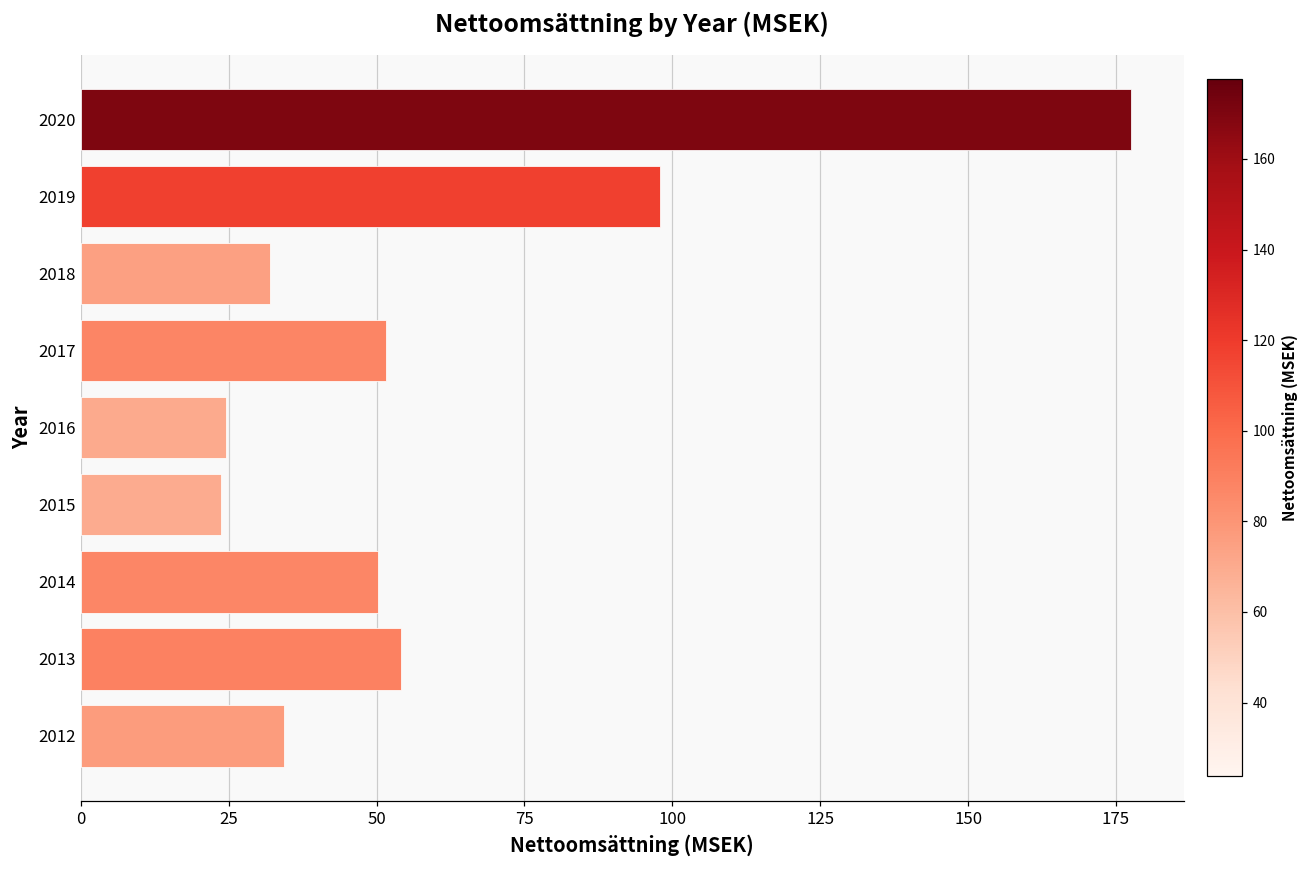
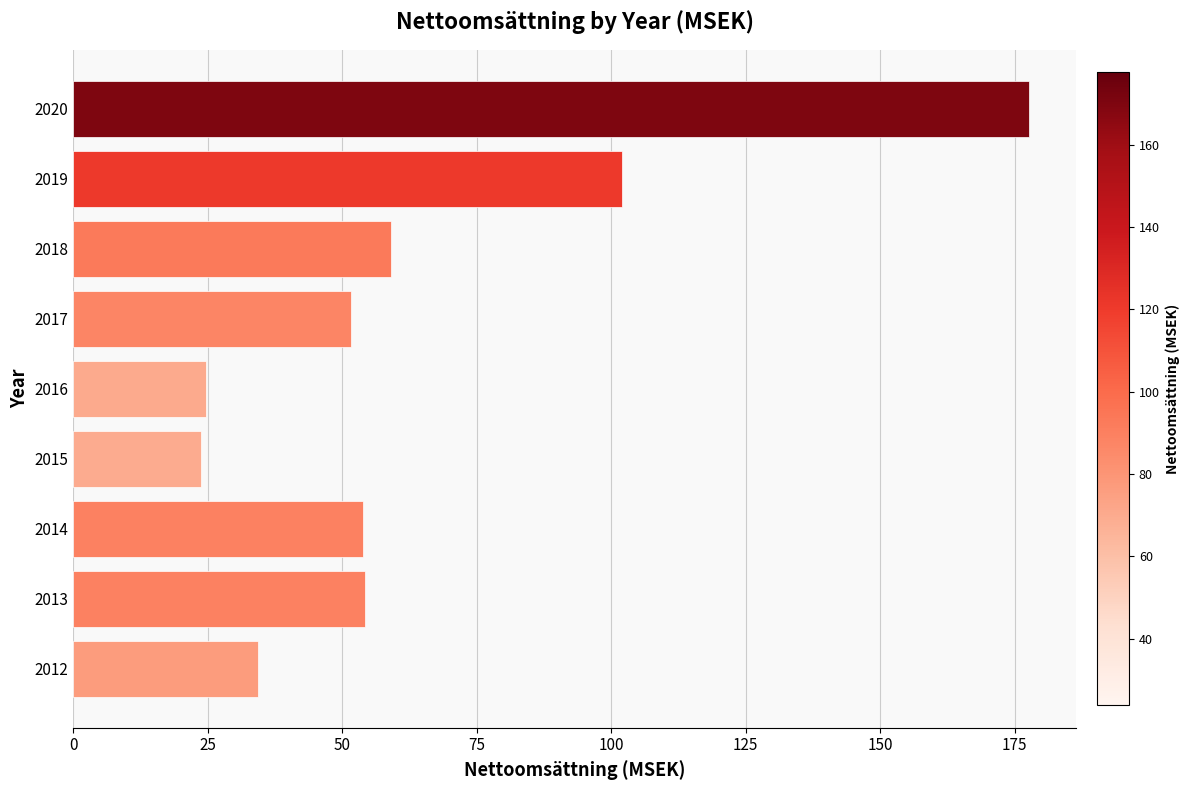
  {
    "2020": 178,
-   "2019": 98,
-   "2018": 32,
+   "2019": 102,
+   "2018": 59,
    "2017": 52,
    "2016": 25,
    "2015": 24,
-   "2014": 50,
+   "2014": 54,
    "2013": 54,
    "2012": 34
  }
